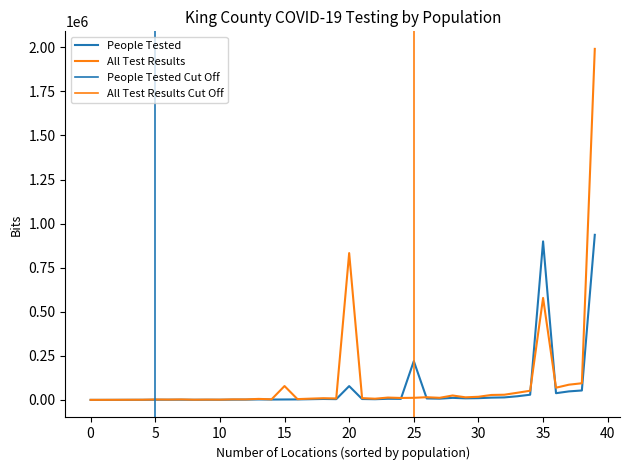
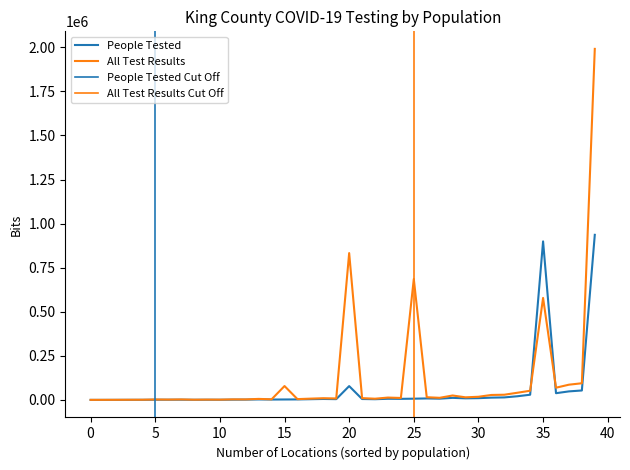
  {
    "People Tested": {
      "15": 0,
      "20": 80000,
-     "25": 220000,
+     "25": 10000,
      "35": 900000
    },
    "All Test Results": {
      "15": 80000,
      "20": 830000,
-     "25": 10000,
+     "25": 690000,
      "35": 580000
    }
  }
